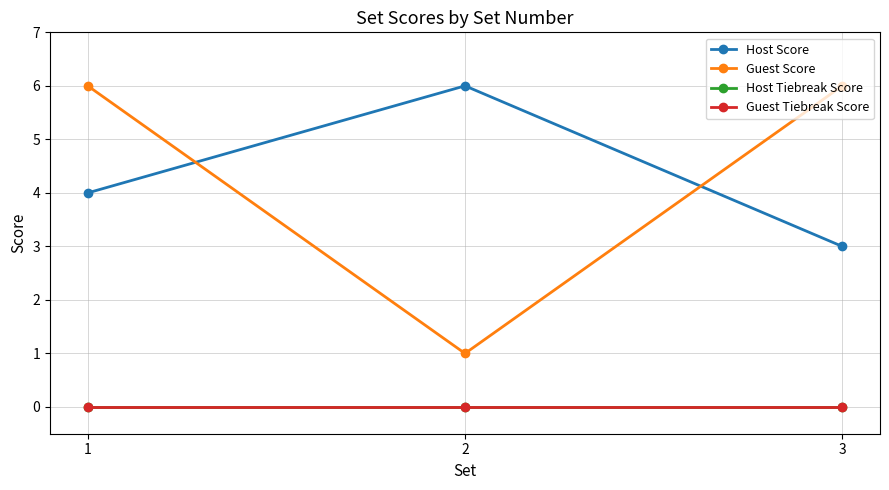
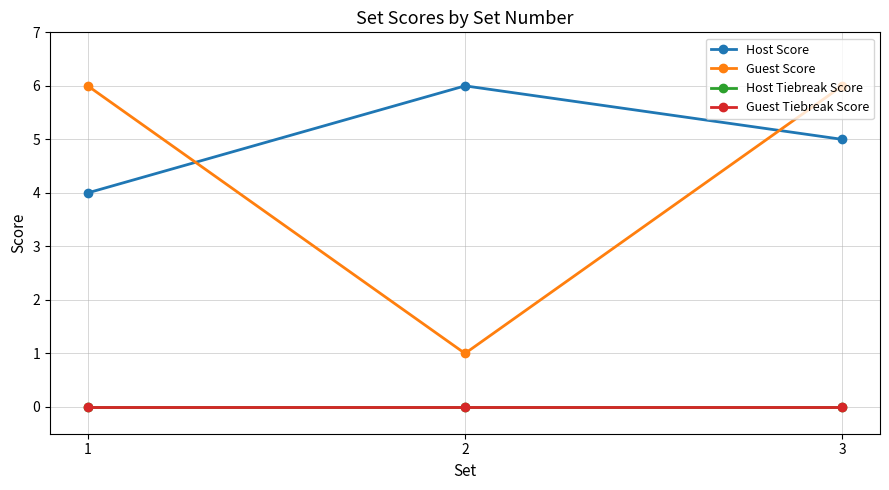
  {
    "Host Score": {
      "1": 4,
      "2": 6,
-     "3": 3
+     "3": 5
    },
    "Guest Score": {
      "1": 6,
      "2": 1
    },
    "Guest Tiebreak Score": {
      "1": 0,
      "2": 0,
      "3": 0
    }
  }
